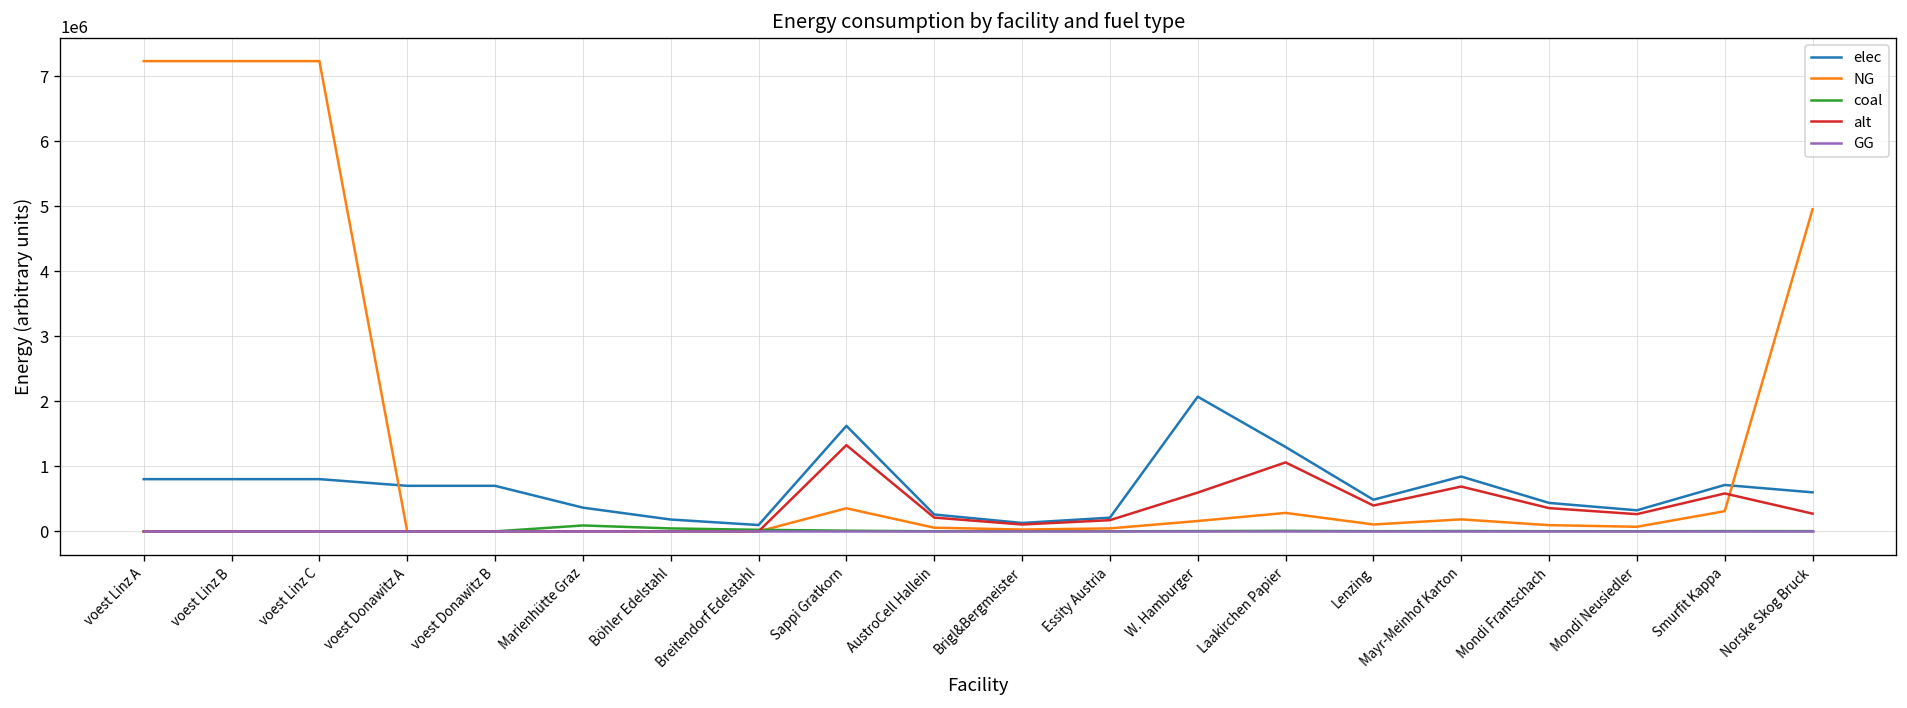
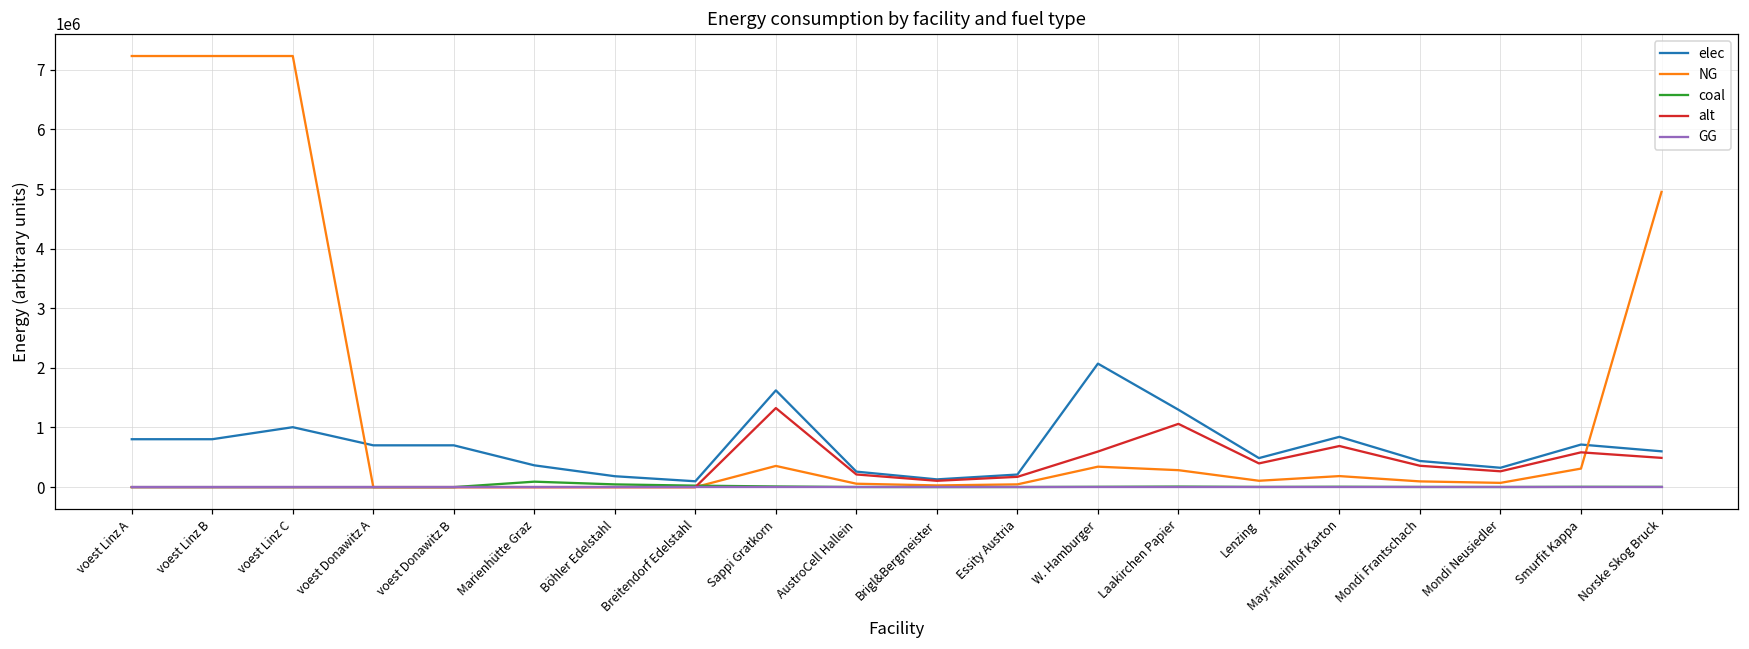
  {
    "elec": {
      "voest Linz A": 800000,
      "voest Linz B": 800000,
-     "voest Linz C": 800000,
+     "voest Linz C": 1000000,
      "voest Donawitz A": 700000,
      "voest Donawitz B": 700000,
      "Marienhütte Graz": 400000,
      "Böhler Edelstahl": 200000,
      "Breitendorf Edelstahl": 100000,
      "Sappi Gratkorn": 1600000,
      "W. Hamburger": 2100000,
      "Laakirchen Papier": 1300000,
      "Lenzing": 500000,
      "Mayr-Meinhof Karton": 800000,
      "Mondi Frantschach": 400000,
      "Mondi Neusiedler": 300000,
      "Smurfit Kappa": 700000,
      "Norske Skog Bruck": 600000
    },
    "NG": {
      "voest Linz A": 7200000,
      "voest Linz B": 7200000,
      "voest Linz C": 7200000,
      "Sappi Gratkorn": 400000,
      "AustroCell Hallein": 100000,
-     "W. Hamburger": 200000,
+     "W. Hamburger": 300000,
      "Laakirchen Papier": 300000,
      "Lenzing": 100000,
      "Mayr-Meinhof Karton": 200000,
      "Mondi Frantschach": 100000,
      "Mondi Neusiedler": 100000,
      "Smurfit Kappa": 300000,
      "Norske Skog Bruck": 5000000
    },
    "coal": {
      "Marienhütte Graz": 100000
    },
    "alt": {
      "Sappi Gratkorn": 1300000,
      "W. Hamburger": 600000,
      "Laakirchen Papier": 1100000,
      "Lenzing": 400000,
      "Mayr-Meinhof Karton": 700000,
      "Mondi Frantschach": 400000,
      "Mondi Neusiedler": 300000,
      "Smurfit Kappa": 600000,
-     "Norske Skog Bruck": 300000
+     "Norske Skog Bruck": 500000
    }
  }
